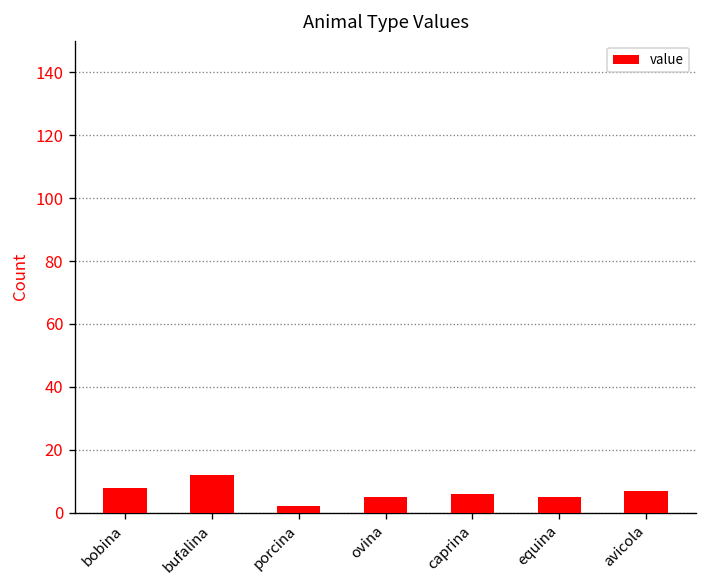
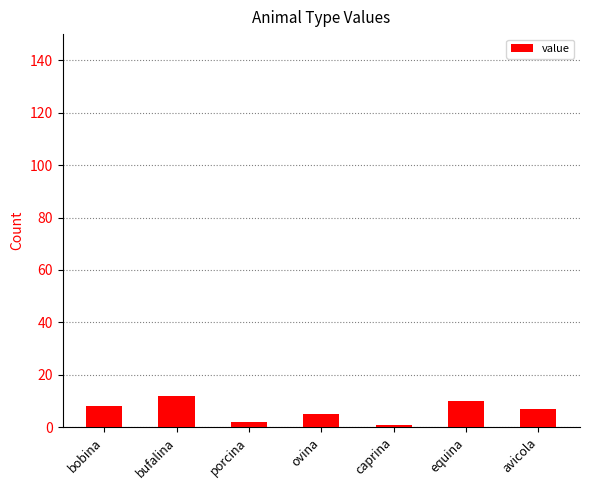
  {
    "bobina": 8,
    "bufalina": 12,
    "porcina": 2,
    "ovina": 5,
-   "caprina": 6,
-   "equina": 5,
+   "caprina": 1,
+   "equina": 10,
    "avicola": 7
  }
